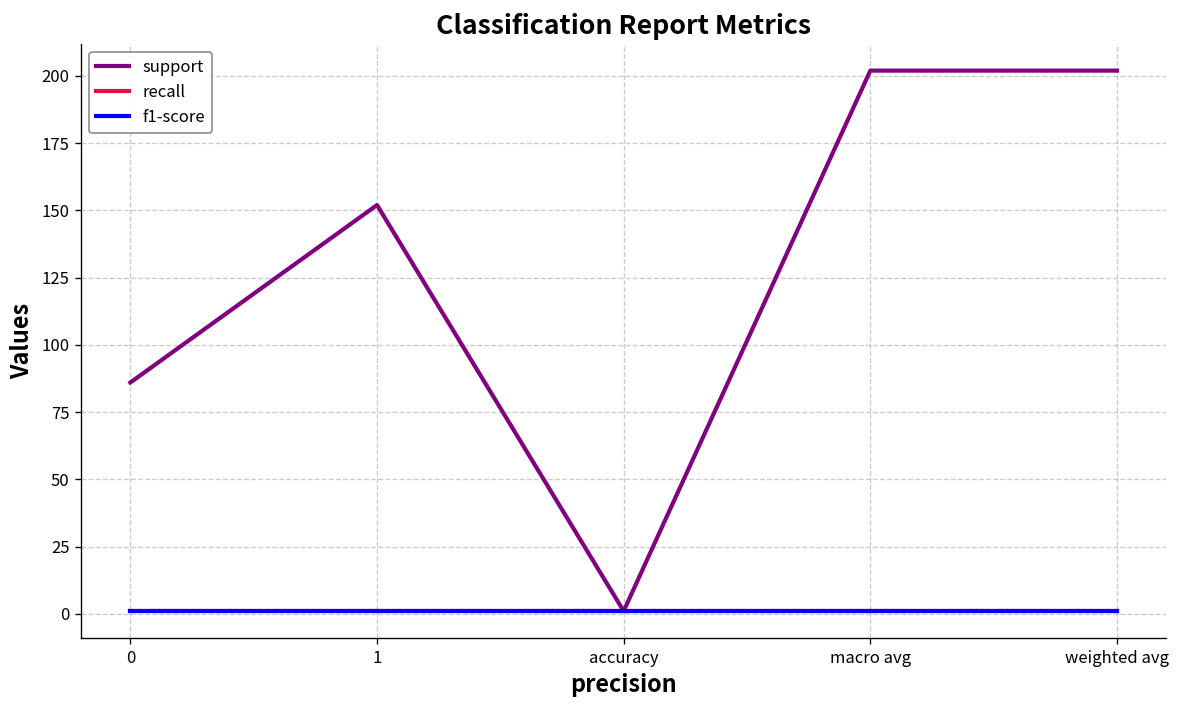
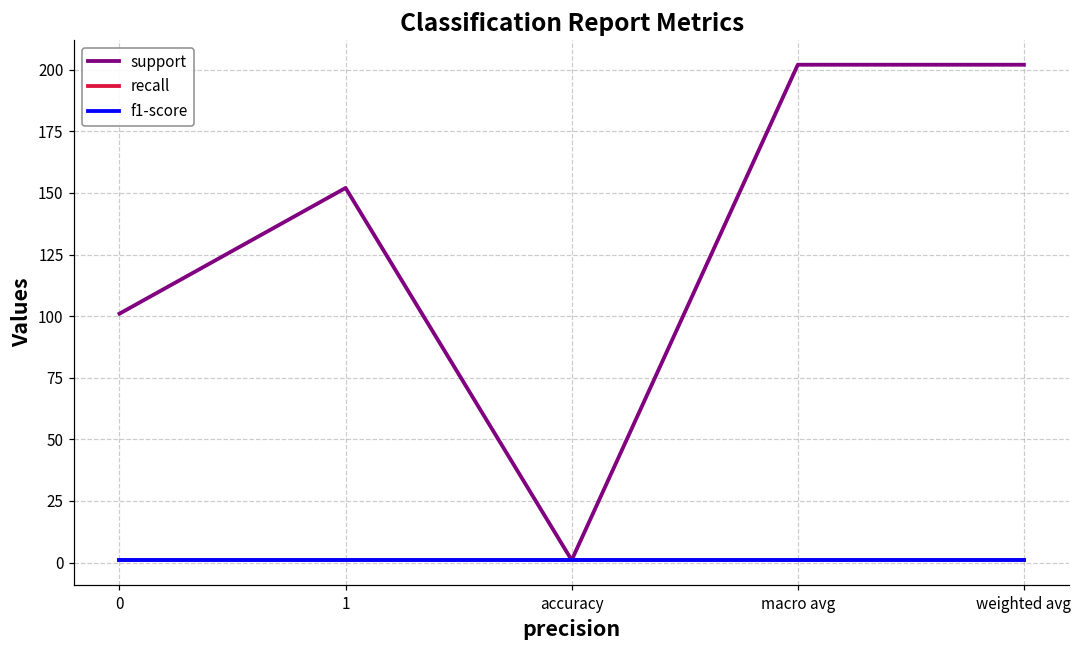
  {
    "support": {
-     "0": 86,
+     "0": 101,
      "1": 152,
      "macro avg": 202,
      "weighted avg": 202
    },
    "f1-score": {
      "0": 1,
      "1": 1,
      "macro avg": 1,
      "weighted avg": 1
    }
  }
